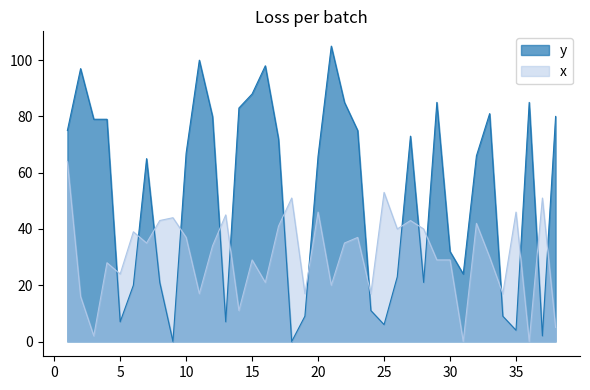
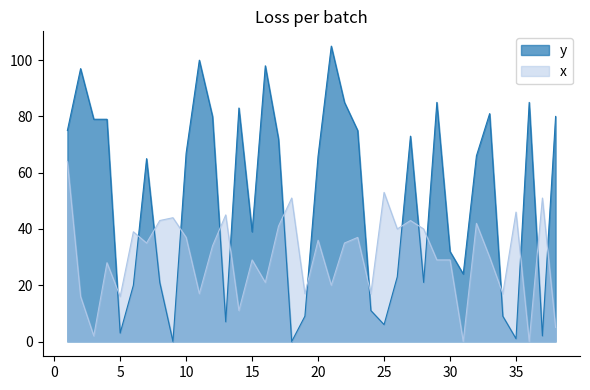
  {
    "y": {
-     "5": 7,
+     "5": 3,
      "10": 67,
-     "15": 88,
+     "15": 39,
      "20": 66,
      "25": 6,
      "30": 32,
-     "35": 4
+     "35": 1
    },
    "x": {
-     "5": 24,
+     "5": 16,
      "10": 37,
      "15": 29,
-     "20": 46,
+     "20": 36,
      "25": 53,
      "30": 29,
      "35": 46
    }
  }
